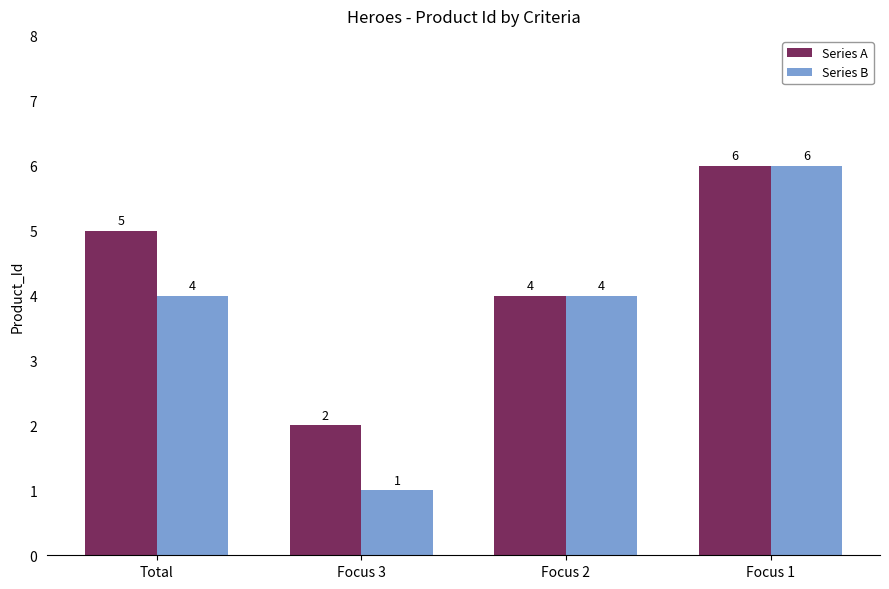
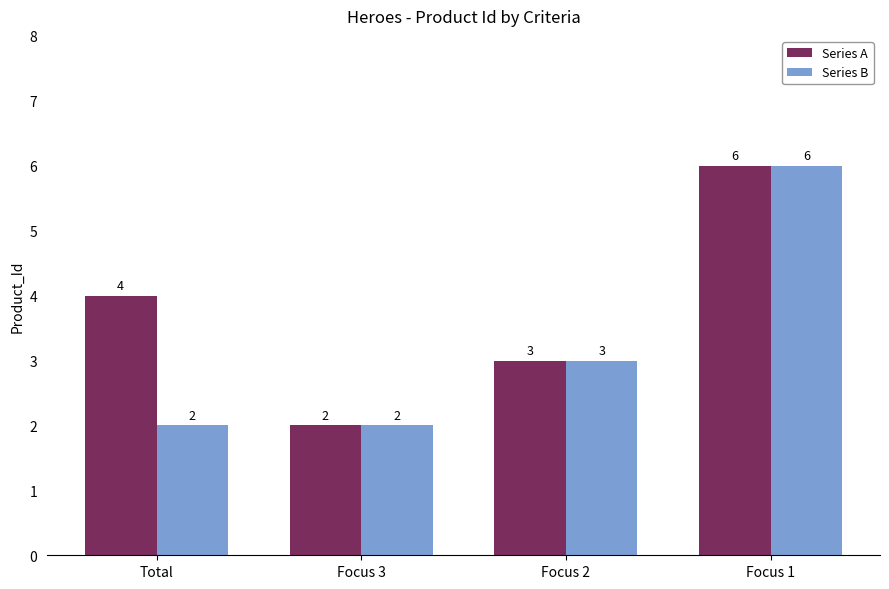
  {
    "Series A": {
-     "Total": 5,
+     "Total": 4,
      "Focus 3": 2,
-     "Focus 2": 4,
+     "Focus 2": 3,
      "Focus 1": 6
    },
    "Series B": {
-     "Total": 4,
-     "Focus 3": 1,
-     "Focus 2": 4,
+     "Total": 2,
+     "Focus 3": 2,
+     "Focus 2": 3,
      "Focus 1": 6
    }
  }
